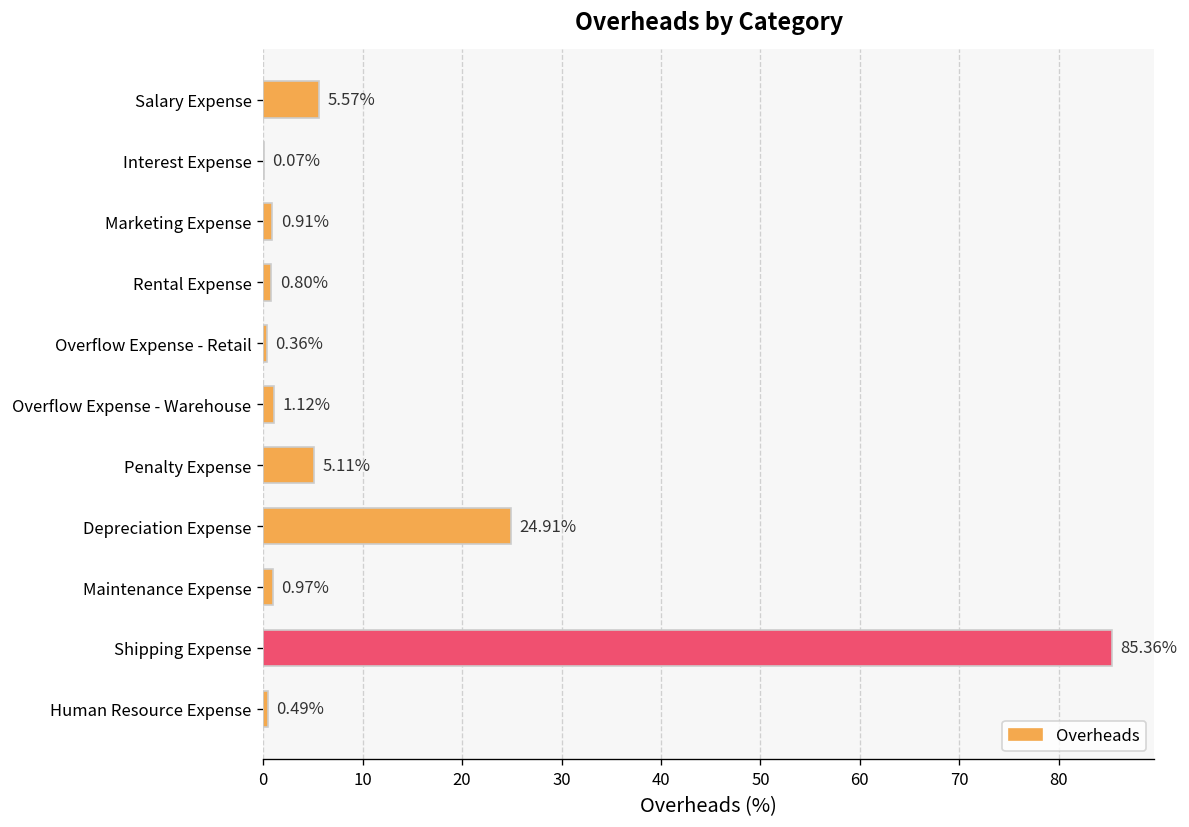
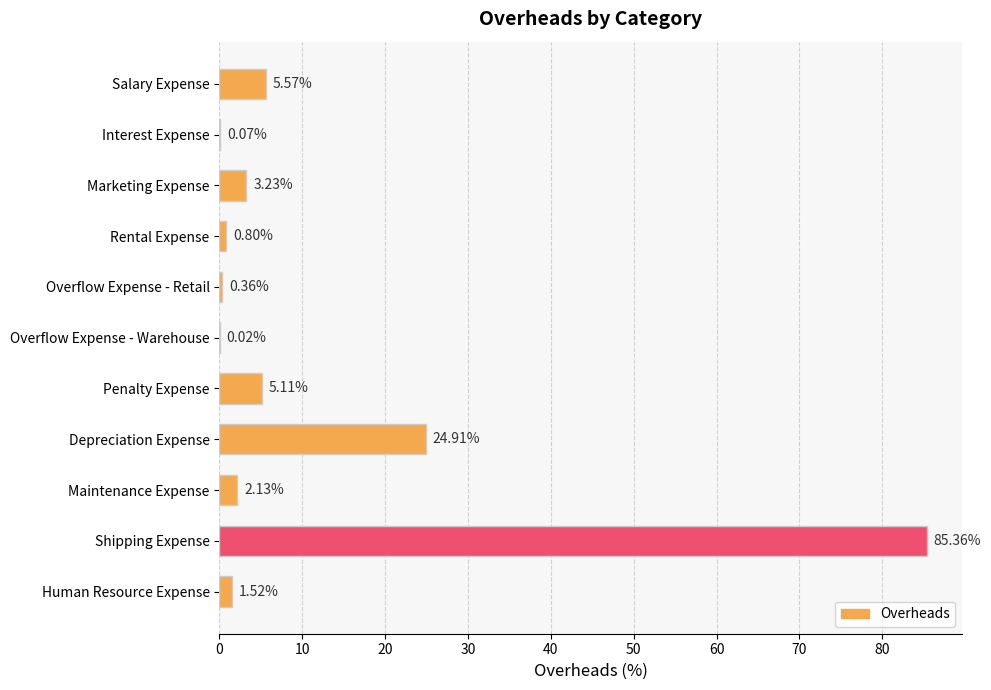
  {
    "Salary Expense": "5.57%",
    "Interest Expense": "0.07%",
-   "Marketing Expense": "0.91%",
+   "Marketing Expense": "3.23%",
    "Rental Expense": "0.80%",
    "Overflow Expense - Retail": "0.36%",
-   "Overflow Expense - Warehouse": "1.12%",
+   "Overflow Expense - Warehouse": "0.02%",
    "Penalty Expense": "5.11%",
    "Depreciation Expense": "24.91%",
-   "Maintenance Expense": "0.97%",
+   "Maintenance Expense": "2.13%",
    "Shipping Expense": "85.36%",
-   "Human Resource Expense": "0.49%"
+   "Human Resource Expense": "1.52%"
  }
